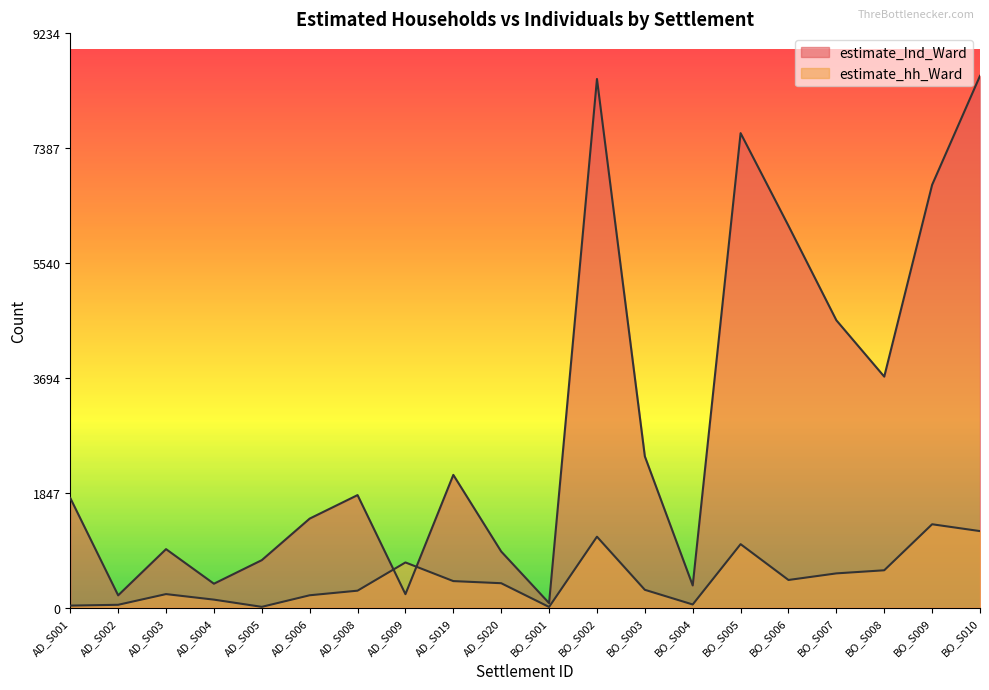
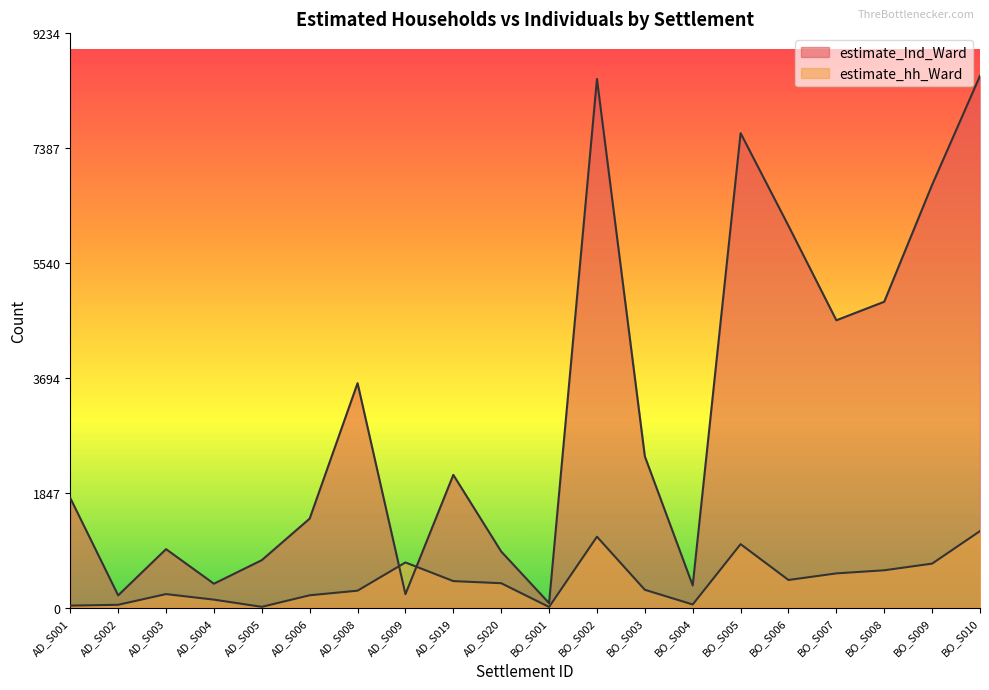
  {
    "estimate_Ind_Ward": {
      "AD_S001": 1800,
      "AD_S002": 200,
      "AD_S003": 900,
      "AD_S004": 400,
      "AD_S005": 800,
      "AD_S006": 1400,
-     "AD_S008": 1800,
+     "AD_S008": 3600,
      "AD_S009": 200,
      "AD_S019": 2100,
      "AD_S020": 900,
      "BO_S001": 100,
      "BO_S002": 8500,
      "BO_S003": 2400,
      "BO_S004": 400,
      "BO_S005": 7600,
      "BO_S006": 6100,
      "BO_S007": 4600,
-     "BO_S008": 3700,
+     "BO_S008": 4900,
      "BO_S009": 6800,
      "BO_S010": 8600
    },
    "estimate_hh_Ward": {
      "AD_S001": 0,
      "AD_S002": 0,
      "AD_S003": 200,
      "AD_S004": 100,
      "AD_S005": 0,
      "AD_S006": 200,
      "AD_S008": 300,
      "AD_S009": 700,
      "AD_S019": 400,
      "AD_S020": 400,
      "BO_S001": 0,
      "BO_S002": 1100,
      "BO_S003": 300,
      "BO_S004": 100,
      "BO_S005": 1000,
      "BO_S006": 400,
      "BO_S007": 600,
      "BO_S008": 600,
-     "BO_S009": 1300,
+     "BO_S009": 700,
      "BO_S010": 1200
    }
  }
